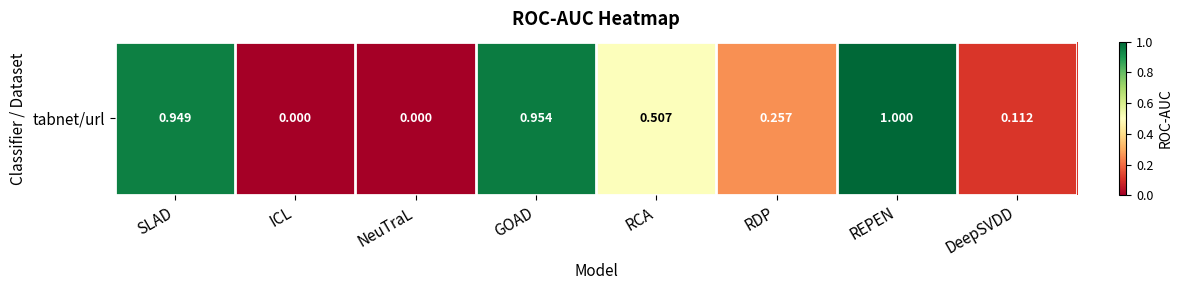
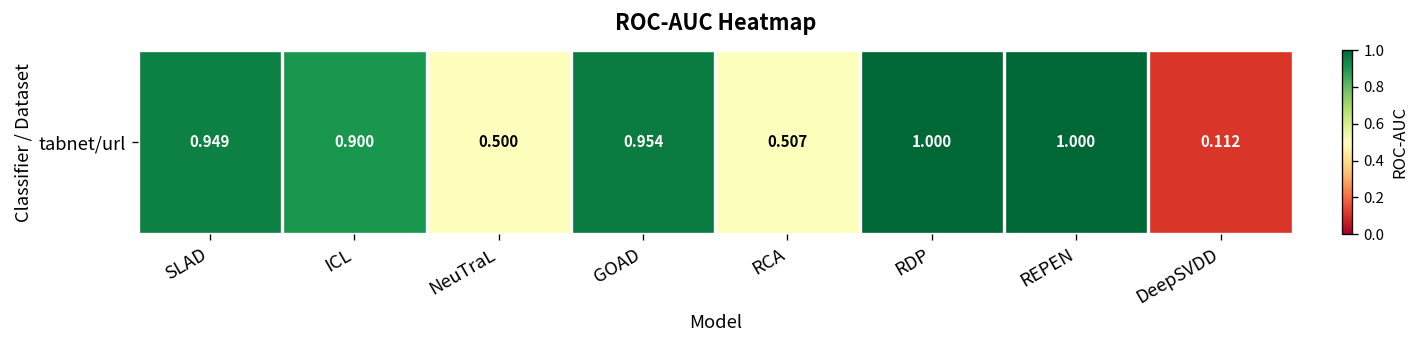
  {
    "tabnet/url": {
      "SLAD": 0.949,
-     "ICL": 0.000,
-     "NeuTraL": 0.000,
+     "ICL": 0.900,
+     "NeuTraL": 0.500,
      "GOAD": 0.954,
      "RCA": 0.507,
-     "RDP": 0.257,
+     "RDP": 1.000,
      "REPEN": 1.000,
      "DeepSVDD": 0.112
    }
  }
